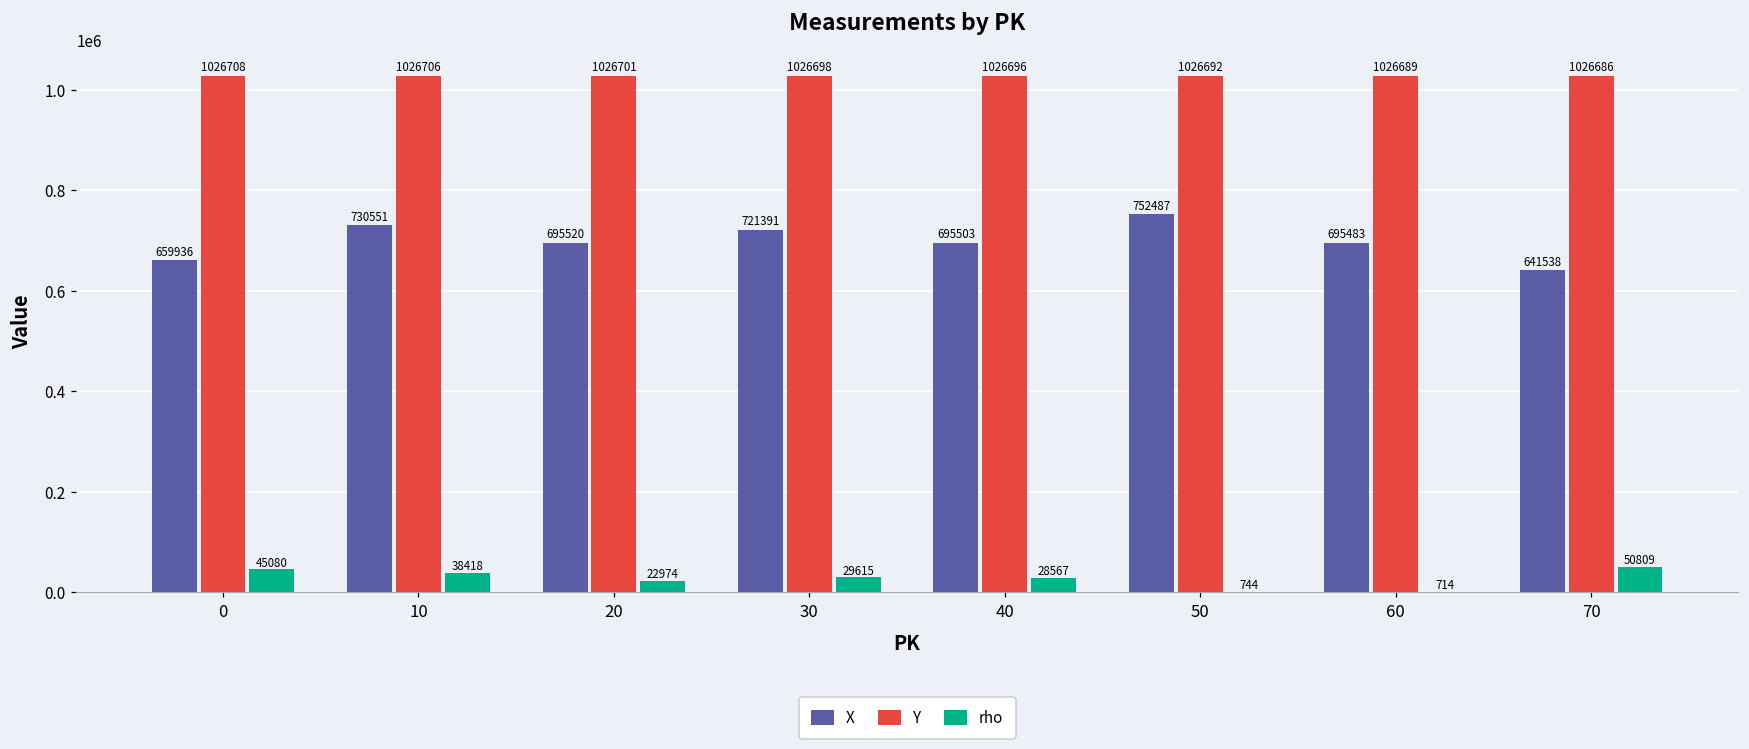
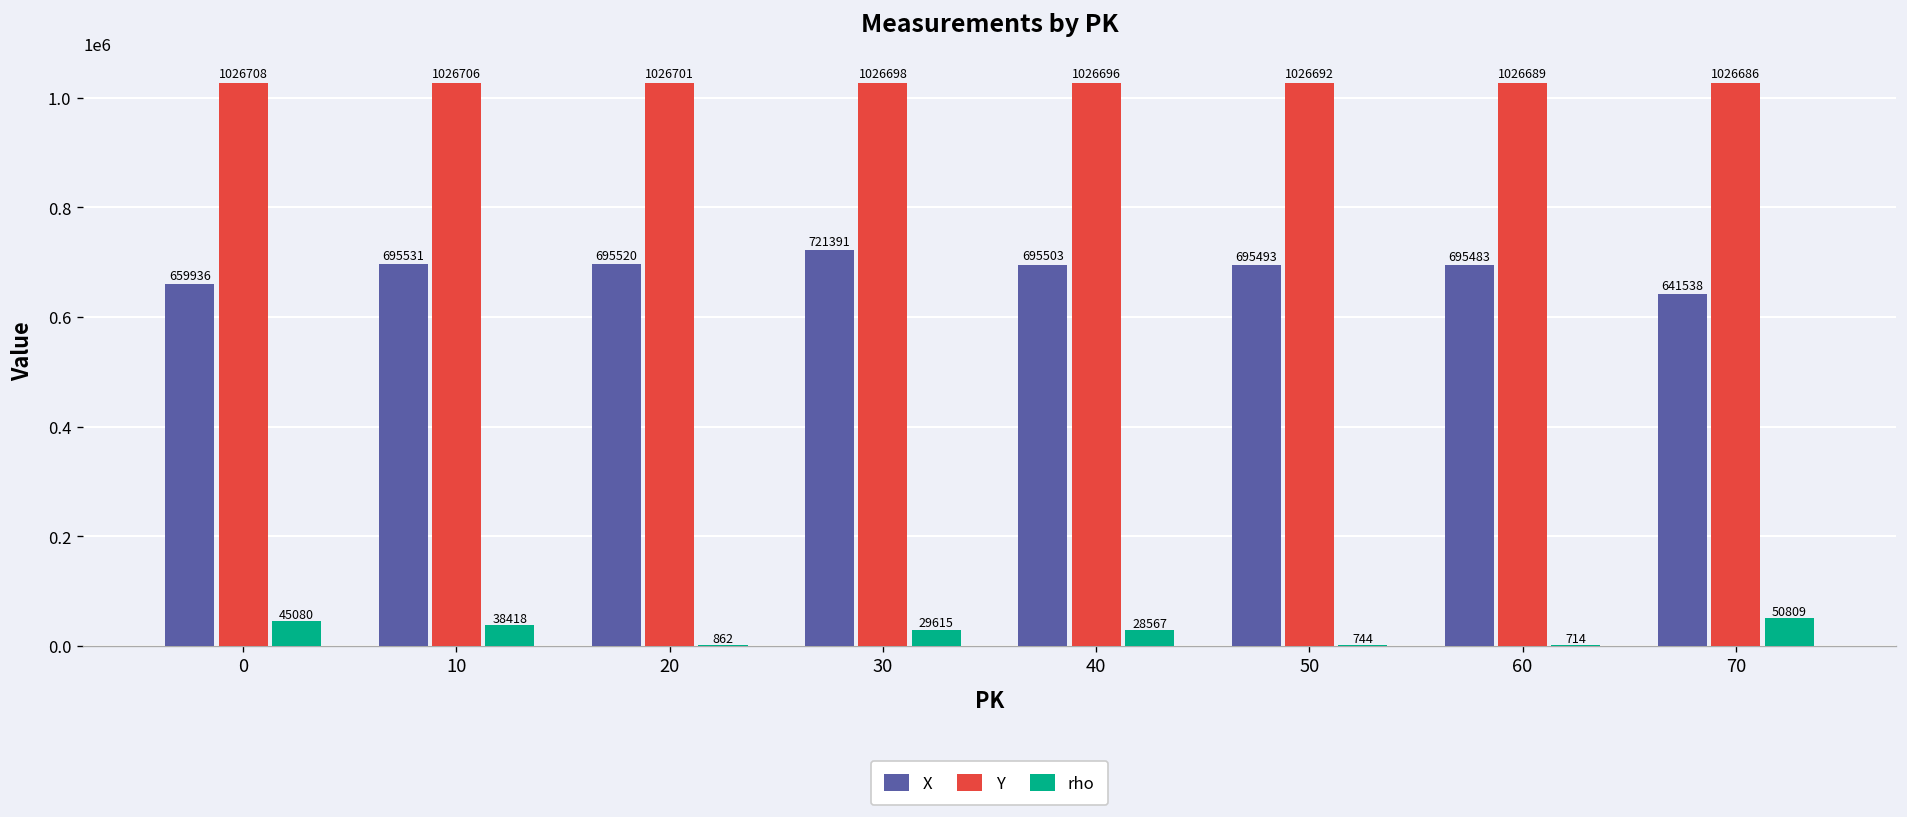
  {
    "X": {
      "0": 659936,
-     "10": 730551,
+     "10": 695531,
      "20": 695520,
      "30": 721391,
      "40": 695503,
-     "50": 752487,
+     "50": 695493,
      "60": 695483,
      "70": 641538
    },
    "Y": {
      "0": 1026708,
      "10": 1026706,
      "20": 1026701,
      "30": 1026698,
      "40": 1026696,
      "50": 1026692,
      "60": 1026689,
      "70": 1026686
    },
    "rho": {
      "0": 45080,
      "10": 38418,
-     "20": 22974,
+     "20": 862,
      "30": 29615,
      "40": 28567,
      "50": 744,
      "60": 714,
      "70": 50809
    }
  }
